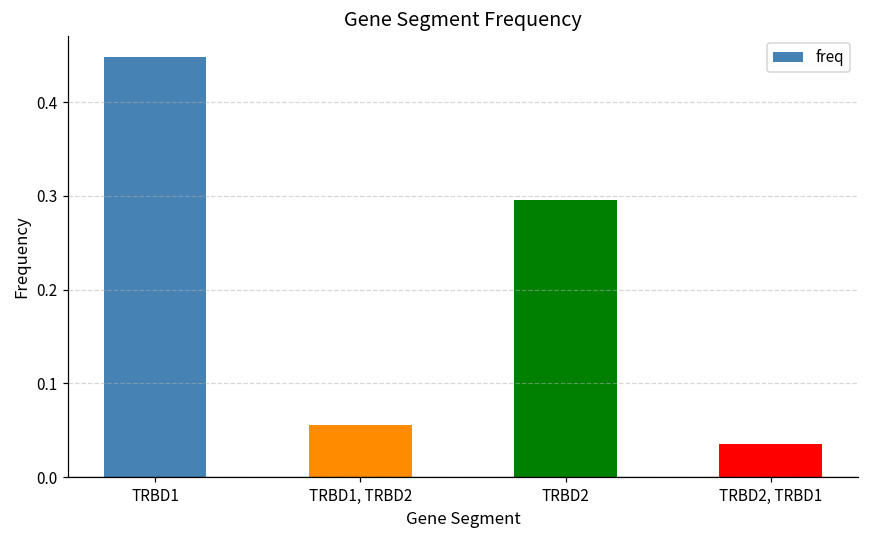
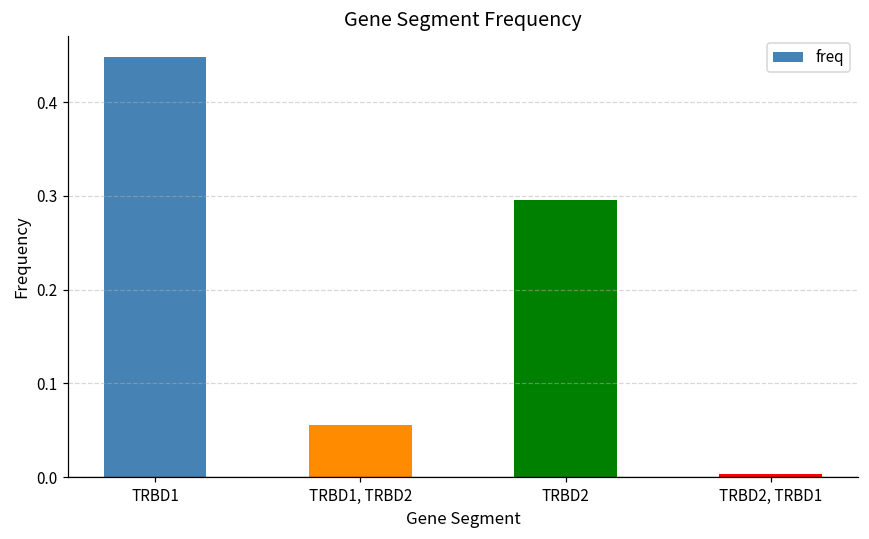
  {
    "TRBD1": 0.45,
    "TRBD1, TRBD2": 0.06,
    "TRBD2": 0.30,
-   "TRBD2, TRBD1": 0.04
+   "TRBD2, TRBD1": 0.00
  }
